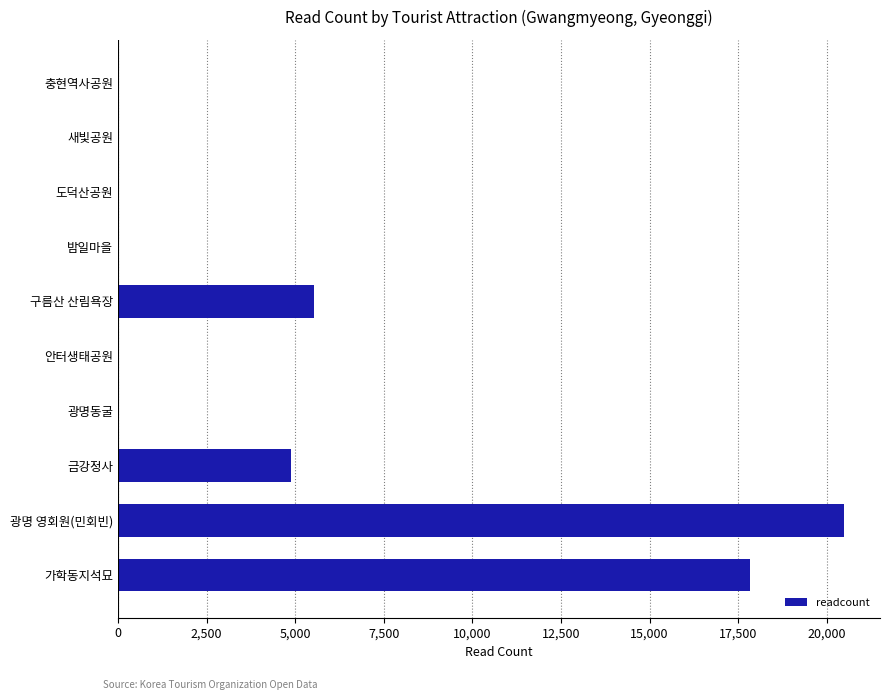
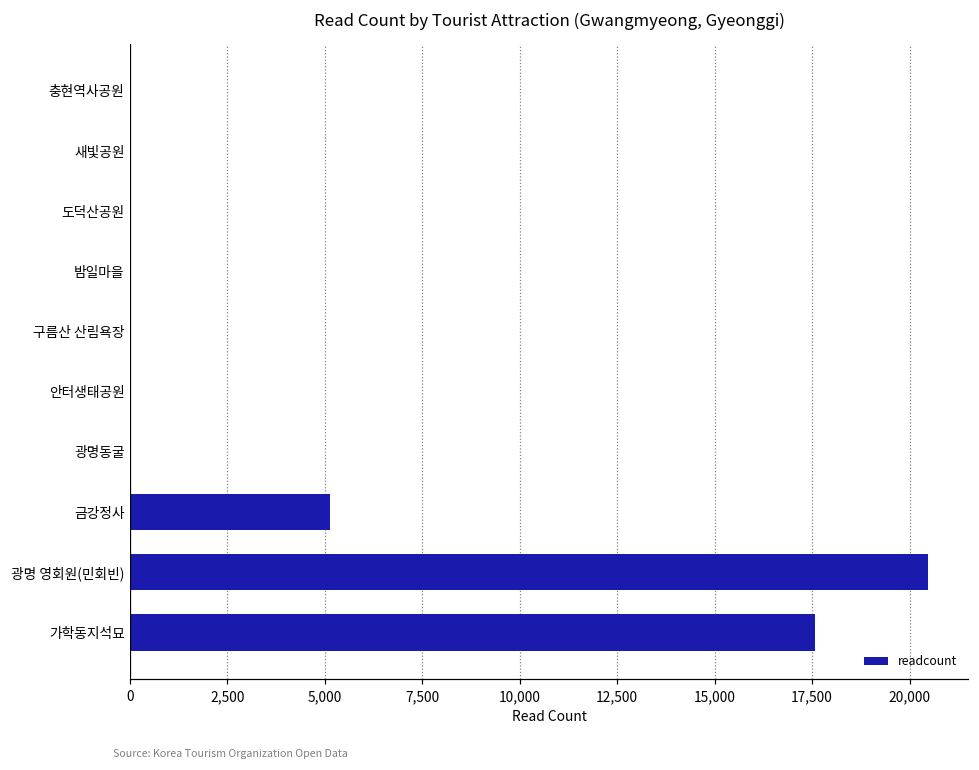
  {
    "충현역사공원": "0",
    "새빛공원": "0",
    "밤일마을": "0",
-   "구름산 산림욕장": "5,500",
+   "구름산 산림욕장": "0",
    "안터생태공원": "0",
    "광명동굴": "0",
-   "금강정사": "4,900",
+   "금강정사": "5,100",
    "광명 영회원(민회빈)": "20,500",
-   "가학동지석묘": "17,800"
+   "가학동지석묘": "17,600"
  }
